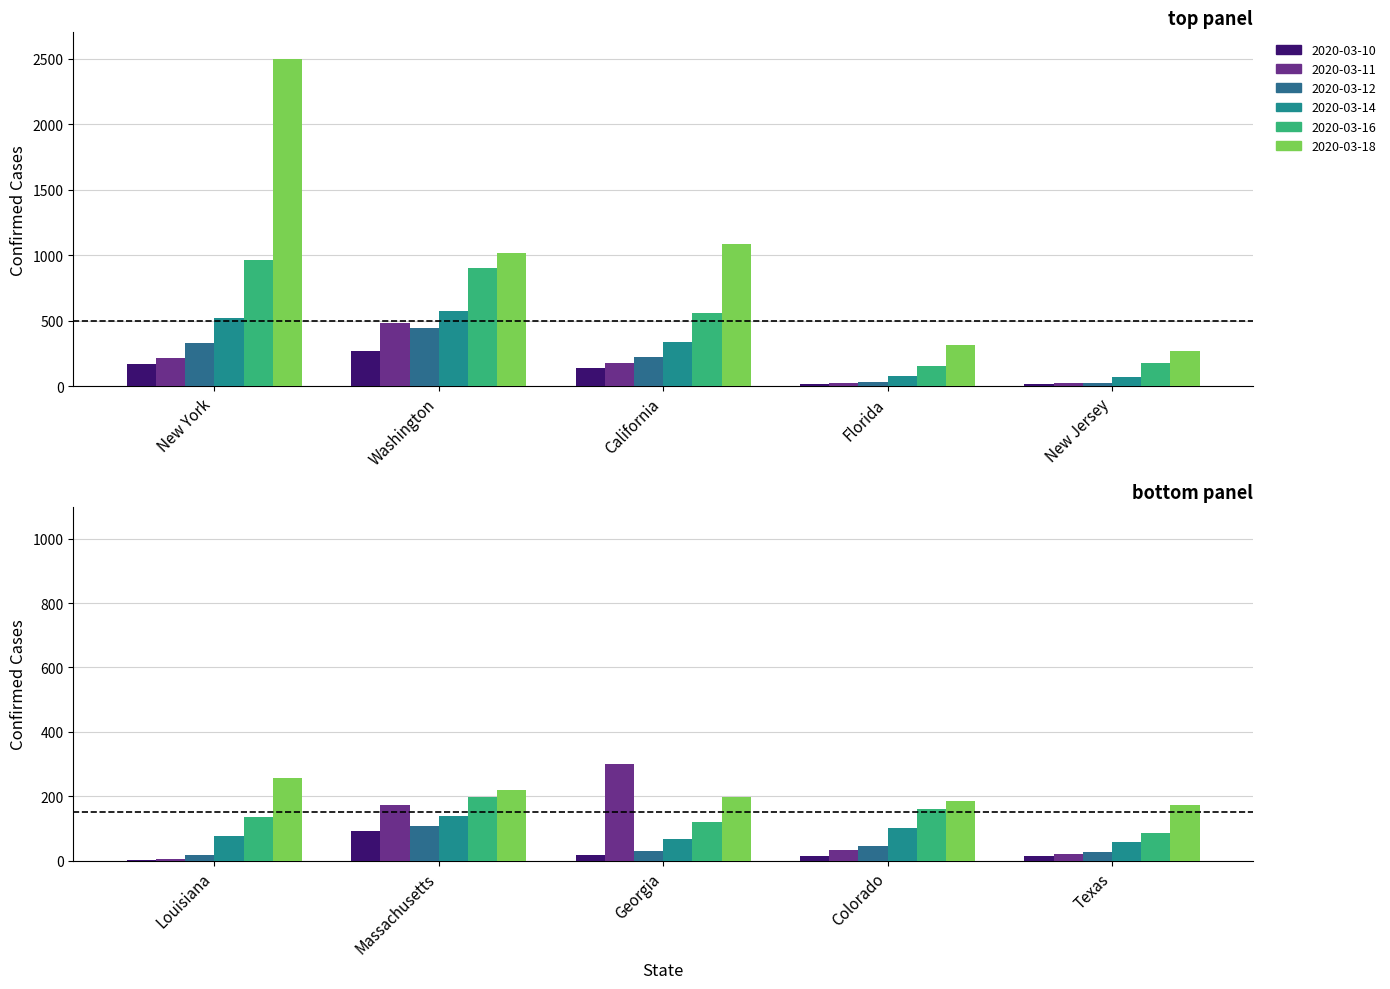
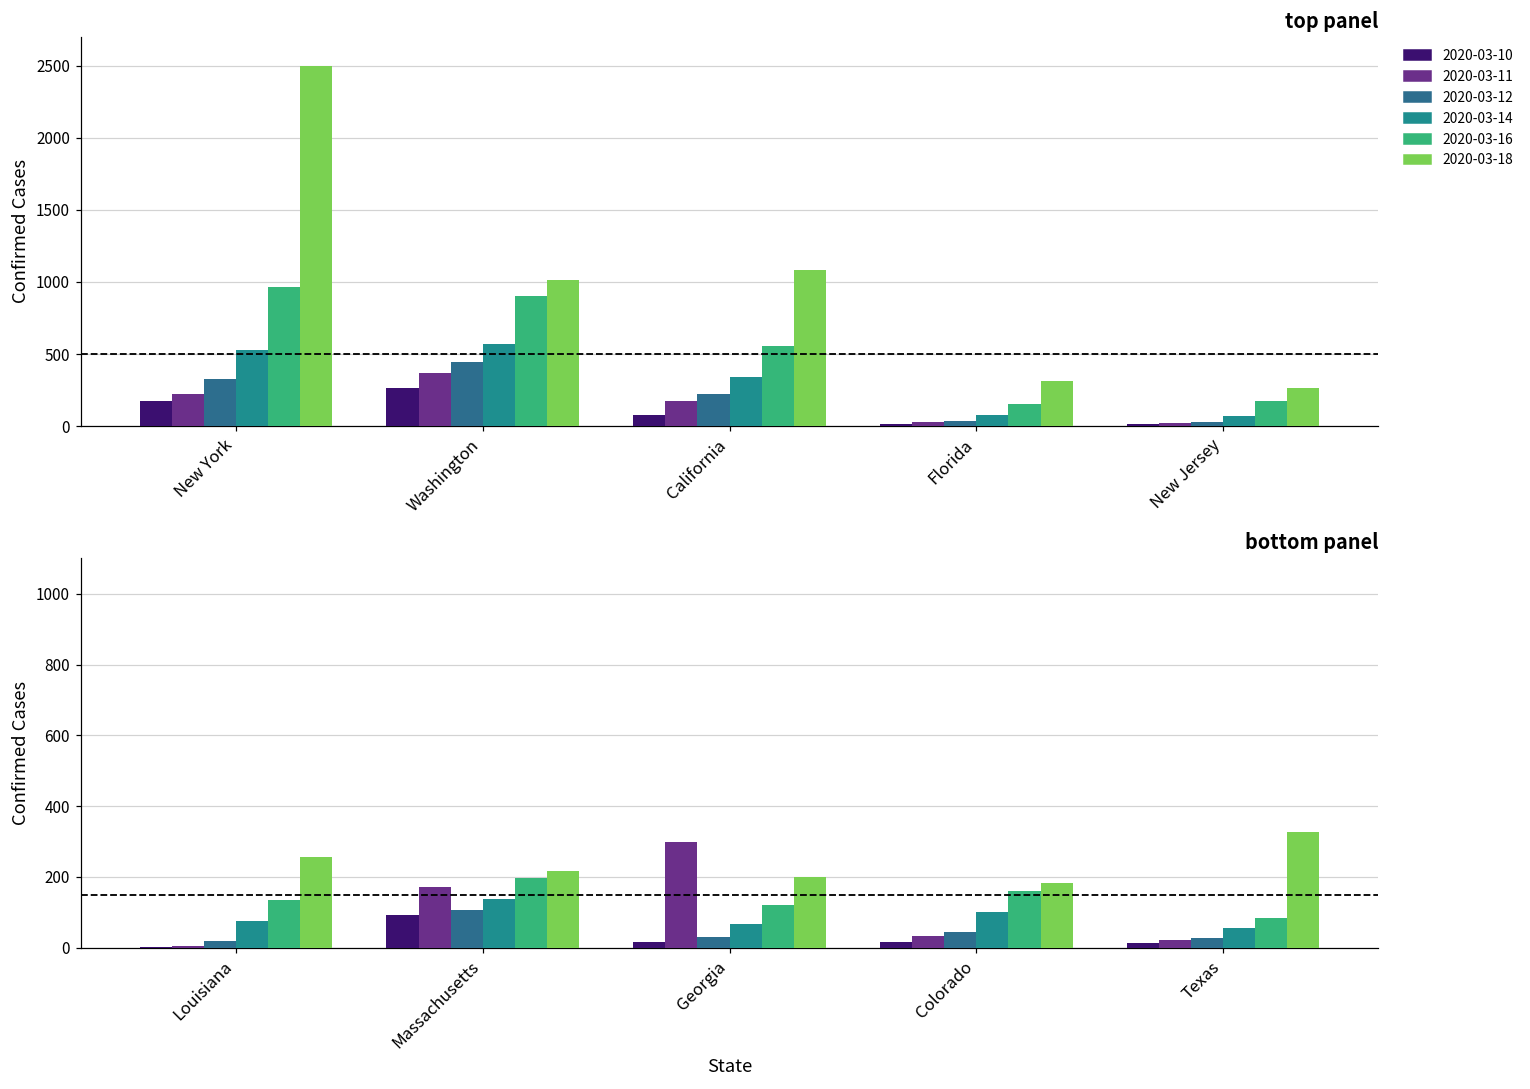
  {
    "top panel": {
      "2020-03-10": {
        "New York": 170,
        "Washington": 270,
-       "California": 140
+       "California": 80
      },
      "2020-03-11": {
        "New York": 220,
-       "Washington": 480,
+       "Washington": 370,
        "California": 180,
        "Florida": 30,
        "New Jersey": 20
      },
      "2020-03-18": {
        "New York": 2500,
        "Washington": 1010,
        "California": 1090,
        "Florida": 310,
        "New Jersey": 270
      }
    },
    "bottom panel": {
      "2020-03-10": {
        "Massachusetts": 90,
        "Georgia": 20,
        "Colorado": 20,
        "Texas": 10
      },
      "2020-03-11": {
        "Massachusetts": 170,
        "Georgia": 300,
        "Colorado": 30,
        "Texas": 20
      },
      "2020-03-18": {
        "Louisiana": 260,
        "Massachusetts": 220,
        "Georgia": 200,
        "Colorado": 180,
-       "Texas": 170
+       "Texas": 330
      }
    }
  }
